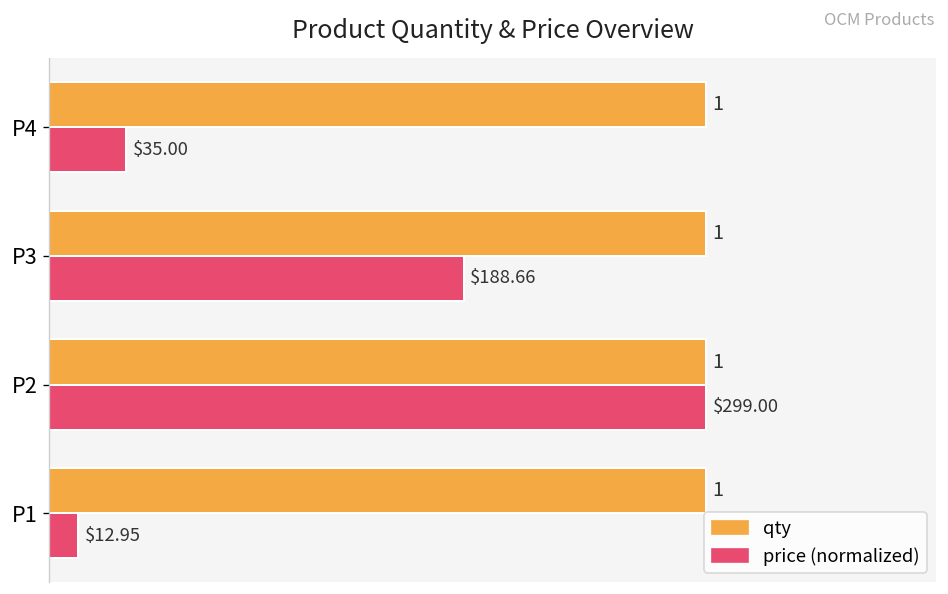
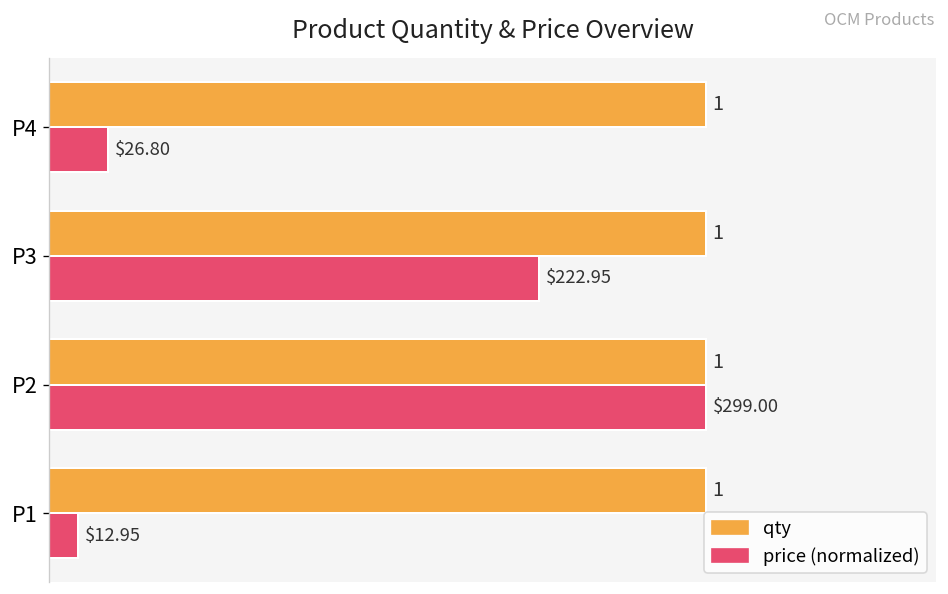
  {
    "qty": {
      "P4": "1",
      "P3": "1",
      "P2": "1",
      "P1": "1"
    },
    "price (normalized)": {
-     "P4": "$35.00",
-     "P3": "$188.66"
+     "P4": "$26.80",
+     "P3": "$222.95"
    }
  }
